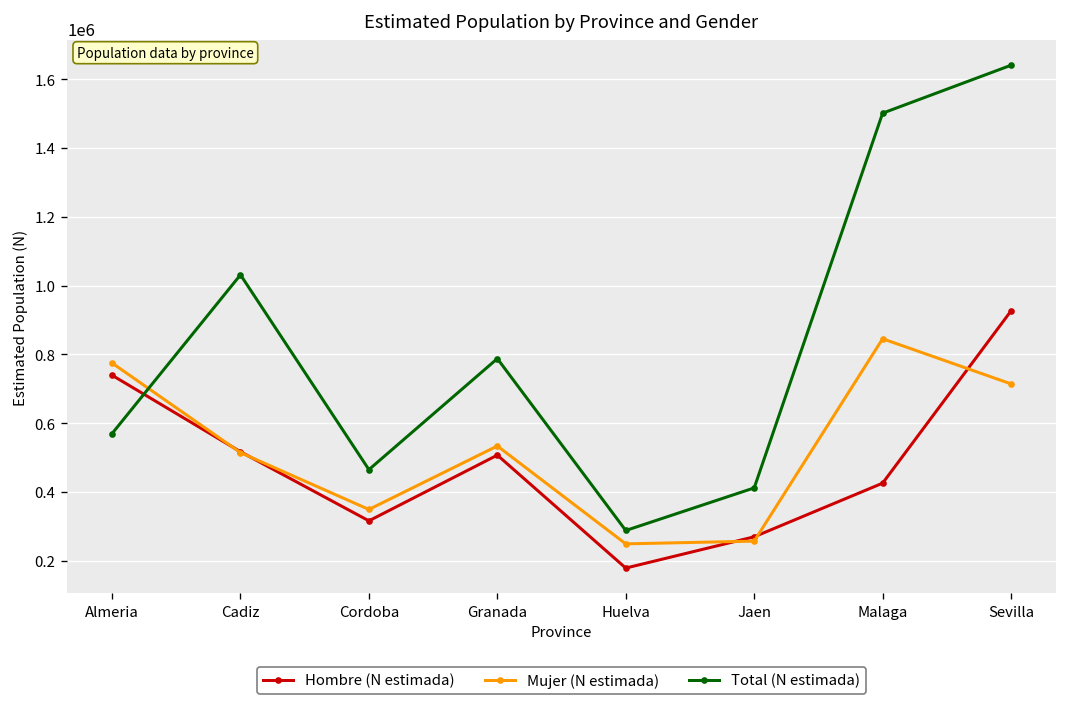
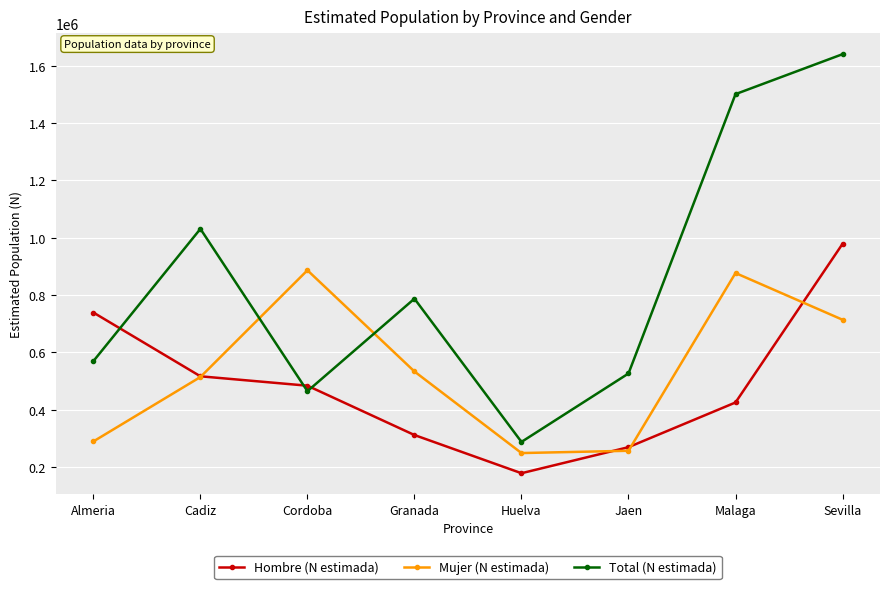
  {
    "Hombre (N estimada)": {
      "Almeria": 740000,
-     "Cordoba": 320000,
-     "Granada": 510000,
+     "Cordoba": 480000,
+     "Granada": 310000,
      "Huelva": 180000,
      "Jaen": 270000,
      "Malaga": 430000,
-     "Sevilla": 930000
+     "Sevilla": 980000
    },
    "Mujer (N estimada)": {
-     "Almeria": 770000,
-     "Cordoba": 350000,
+     "Almeria": 290000,
+     "Cordoba": 890000,
      "Granada": 530000,
      "Huelva": 250000,
      "Jaen": 260000,
-     "Malaga": 850000,
+     "Malaga": 880000,
      "Sevilla": 710000
    },
    "Total (N estimada)": {
      "Almeria": 570000,
      "Cadiz": 1030000,
      "Cordoba": 460000,
      "Granada": 790000,
      "Huelva": 290000,
-     "Jaen": 410000,
+     "Jaen": 530000,
      "Malaga": 1500000,
      "Sevilla": 1640000
    }
  }
